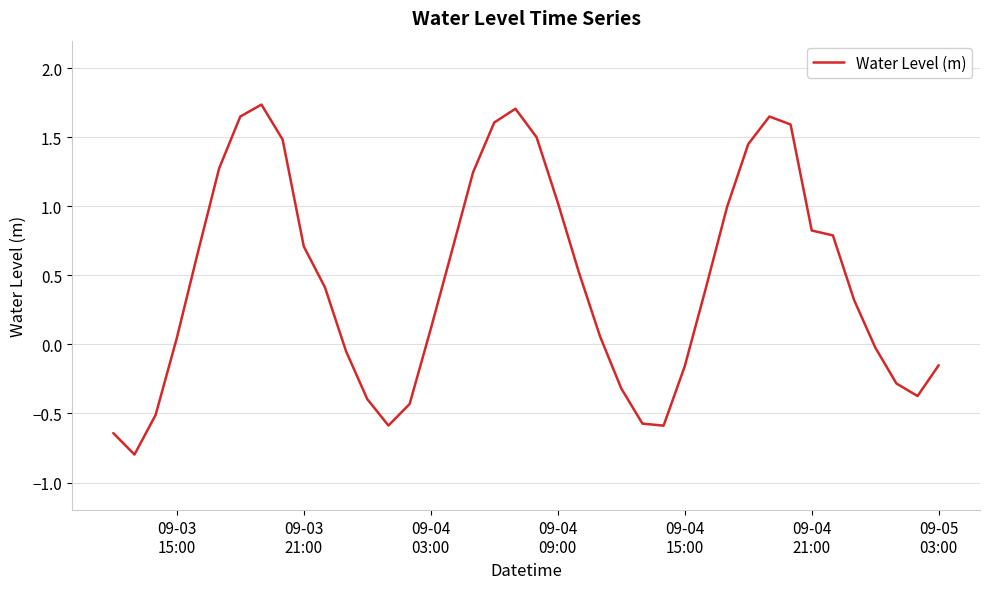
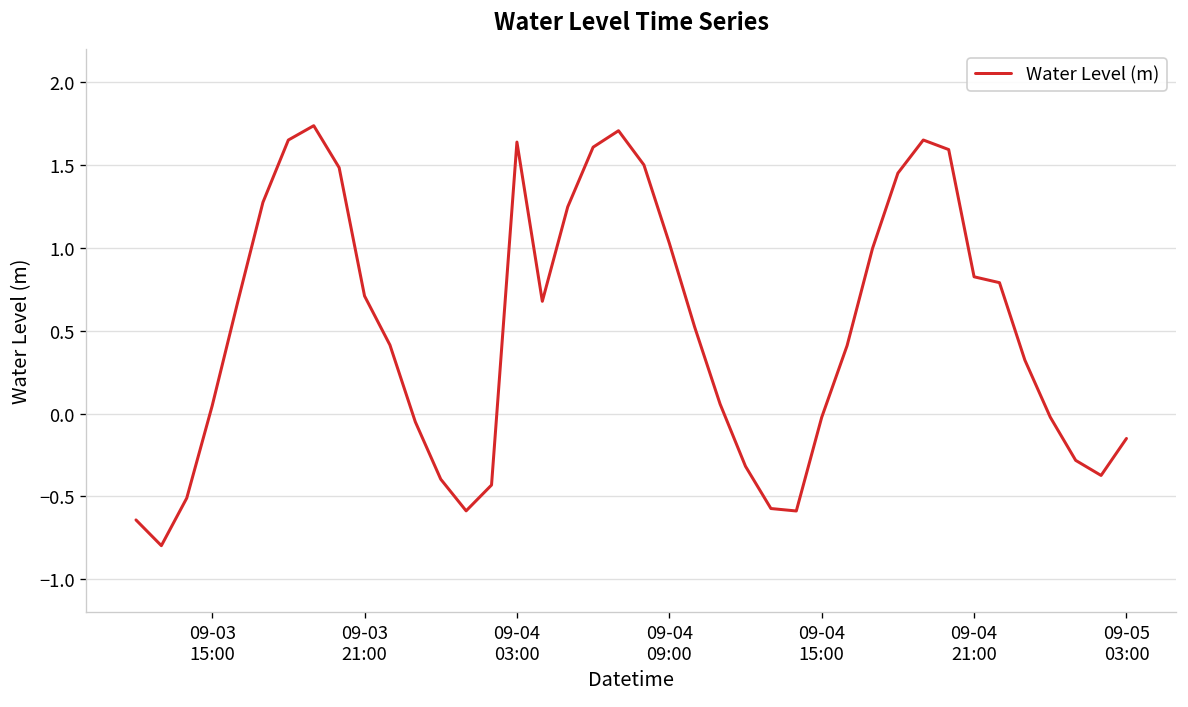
  {
    "09-03 15:00": 0.05,
    "09-03 21:00": 0.71,
-   "09-04 03:00": 0.11,
+   "09-04 03:00": 1.64,
    "09-04 09:00": 1.03,
-   "09-04 15:00": -0.16,
+   "09-04 15:00": -0.02,
    "09-04 21:00": 0.83,
    "09-05 03:00": -0.15
  }
